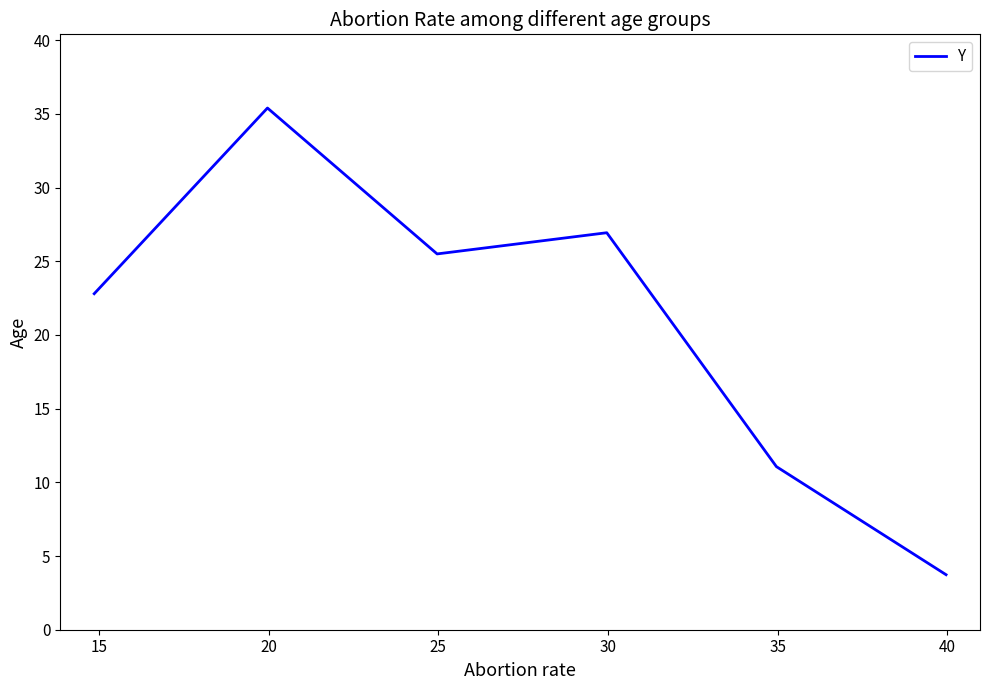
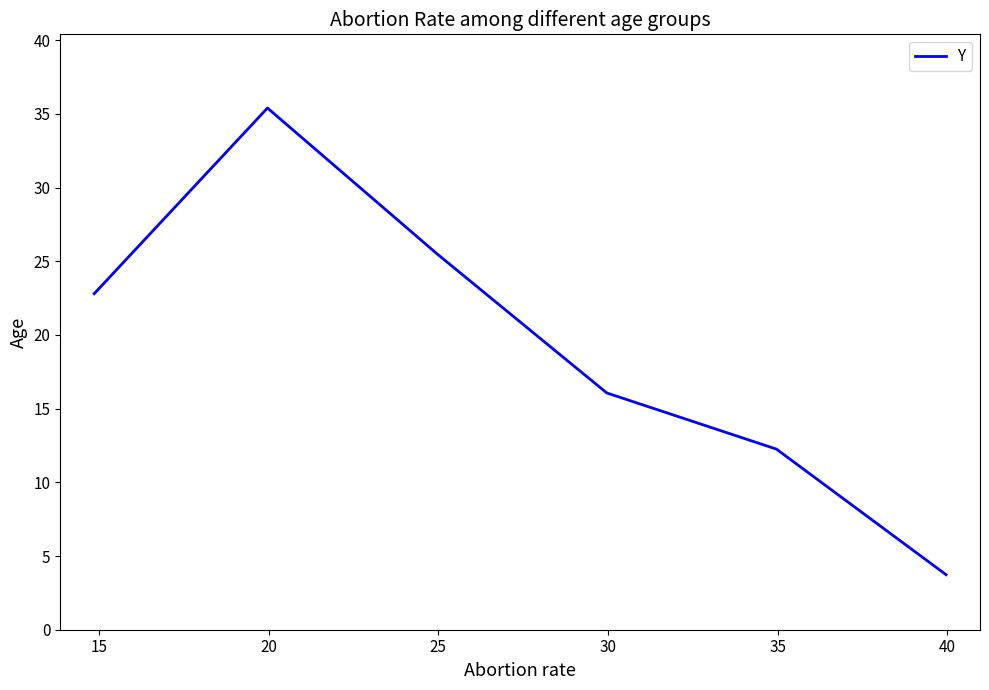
  {
    "20": 35.4,
    "25": 25.5,
-   "30": 26.9,
-   "35": 11.1,
+   "30": 16.1,
+   "35": 12.3,
    "40": 3.7
  }
